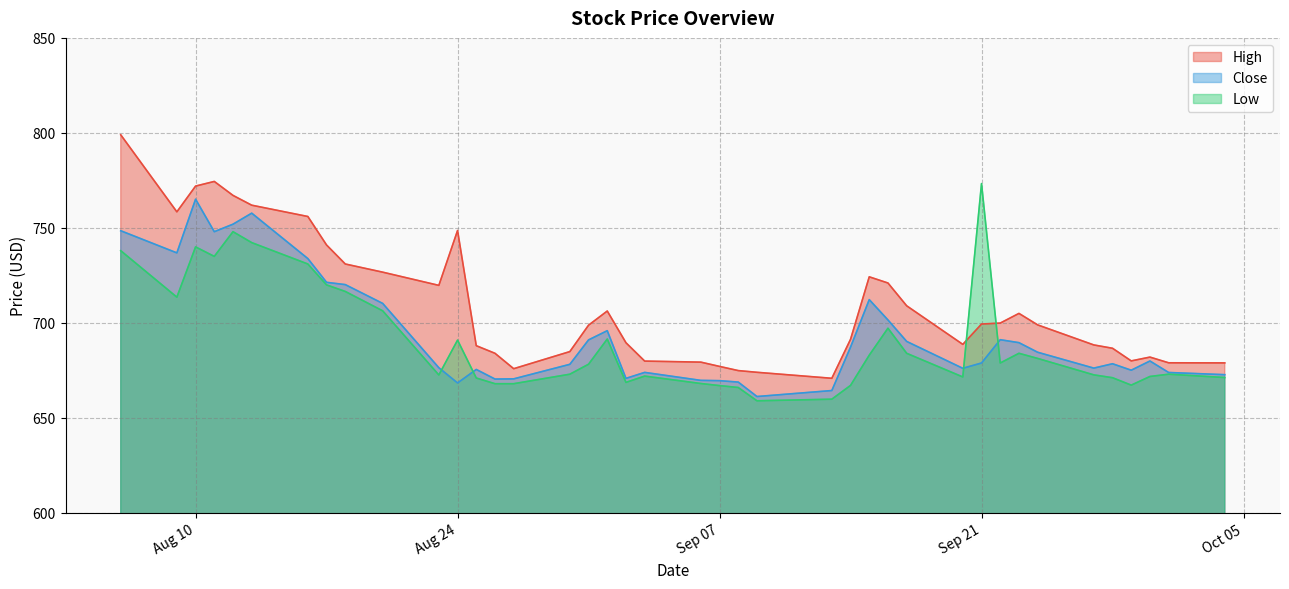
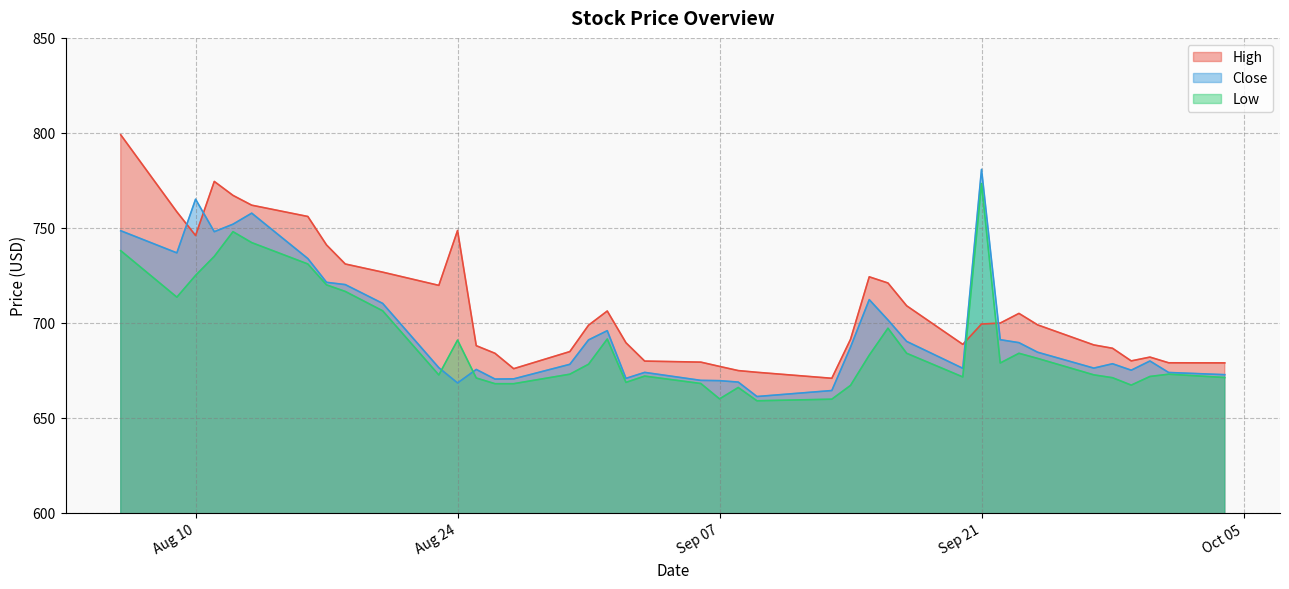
  {
    "High": {
-     "Aug 10": 772,
+     "Aug 10": 746,
      "Aug 24": 749,
      "Sep 07": 677,
      "Sep 21": 699
    },
    "Close": {
      "Aug 10": 765,
      "Aug 24": 668,
      "Sep 07": 670,
-     "Sep 21": 679
+     "Sep 21": 781
    },
    "Low": {
-     "Aug 10": 740,
+     "Aug 10": 725,
      "Aug 24": 691,
-     "Sep 07": 667,
+     "Sep 07": 660,
      "Sep 21": 773
    }
  }
